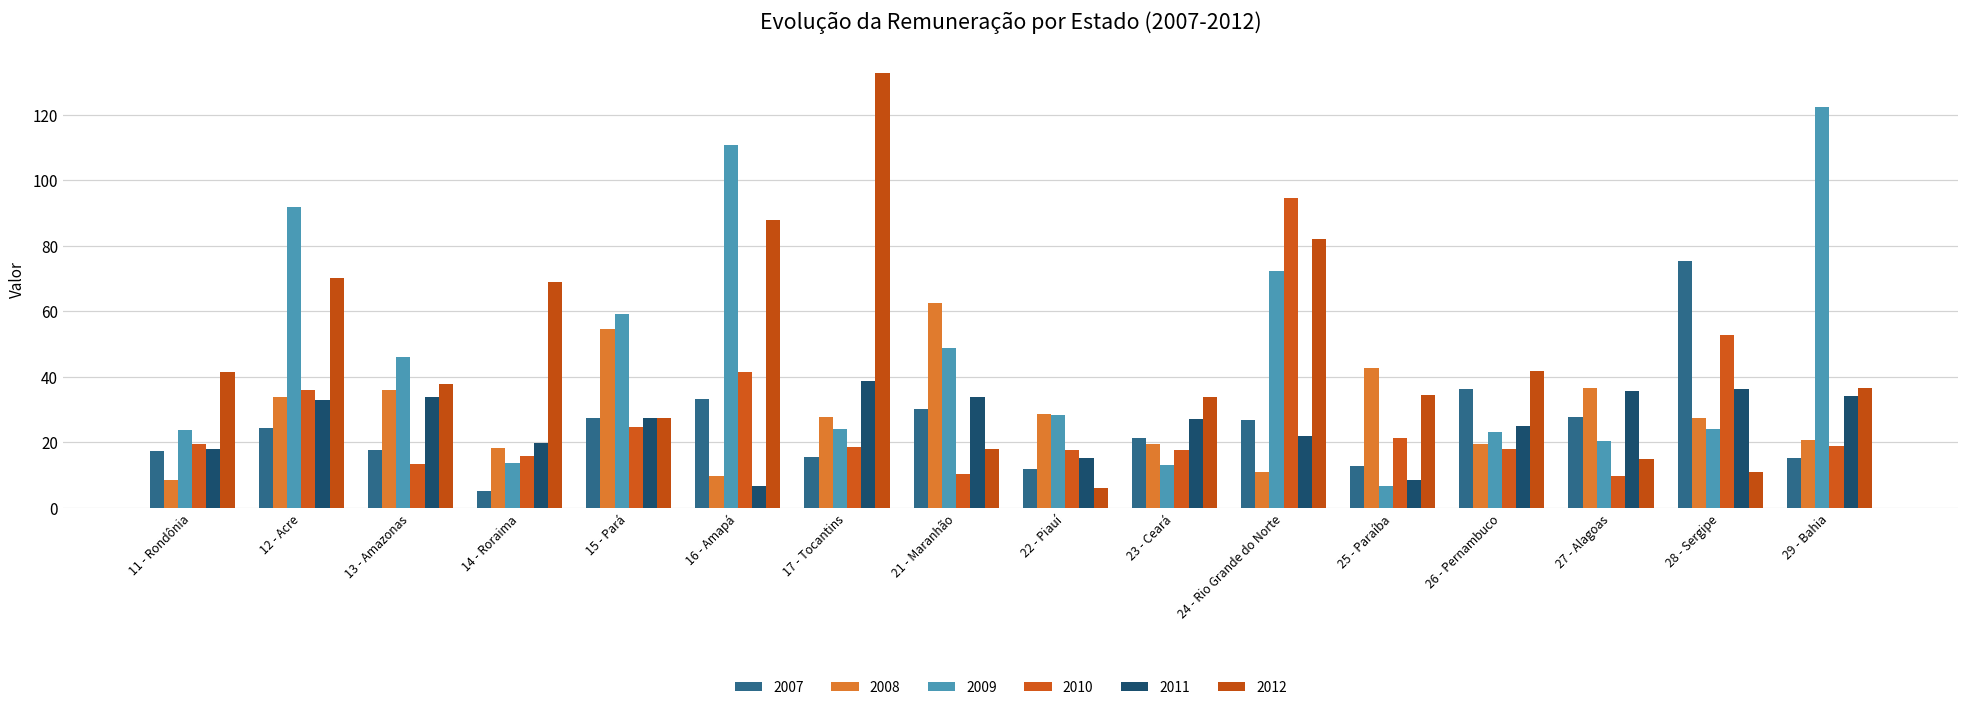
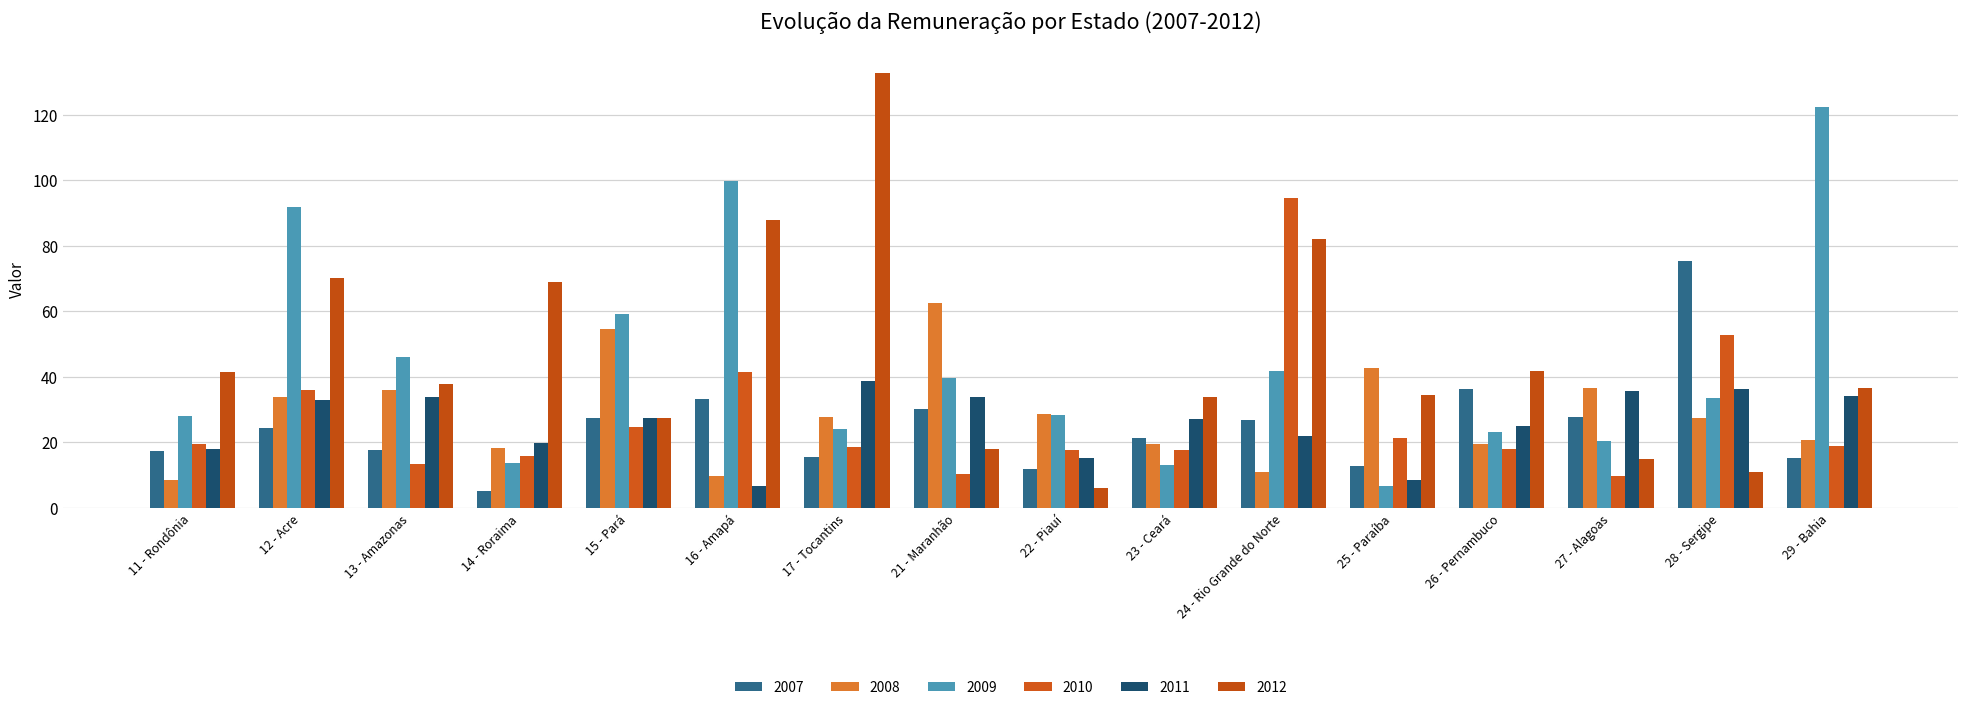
  {
    "2009": {
-     "11 - Rondônia": 24,
+     "11 - Rondônia": 28,
      "12 - Acre": 92,
      "13 - Amazonas": 46,
      "14 - Roraima": 14,
      "15 - Pará": 59,
-     "16 - Amapá": 111,
+     "16 - Amapá": 100,
      "17 - Tocantins": 24,
-     "21 - Maranhão": 49,
+     "21 - Maranhão": 40,
      "22 - Piauí": 28,
      "23 - Ceará": 13,
-     "24 - Rio Grande do Norte": 72,
+     "24 - Rio Grande do Norte": 42,
      "25 - Paraíba": 7,
      "26 - Pernambuco": 23,
      "27 - Alagoas": 21,
-     "28 - Sergipe": 24,
+     "28 - Sergipe": 34,
      "29 - Bahia": 122
    }
  }
